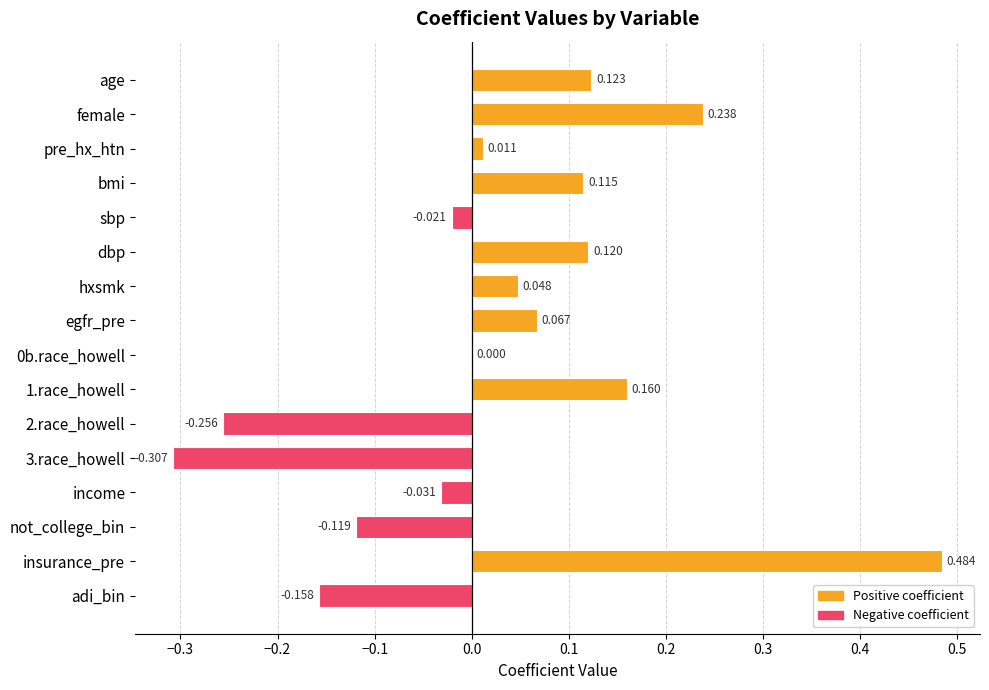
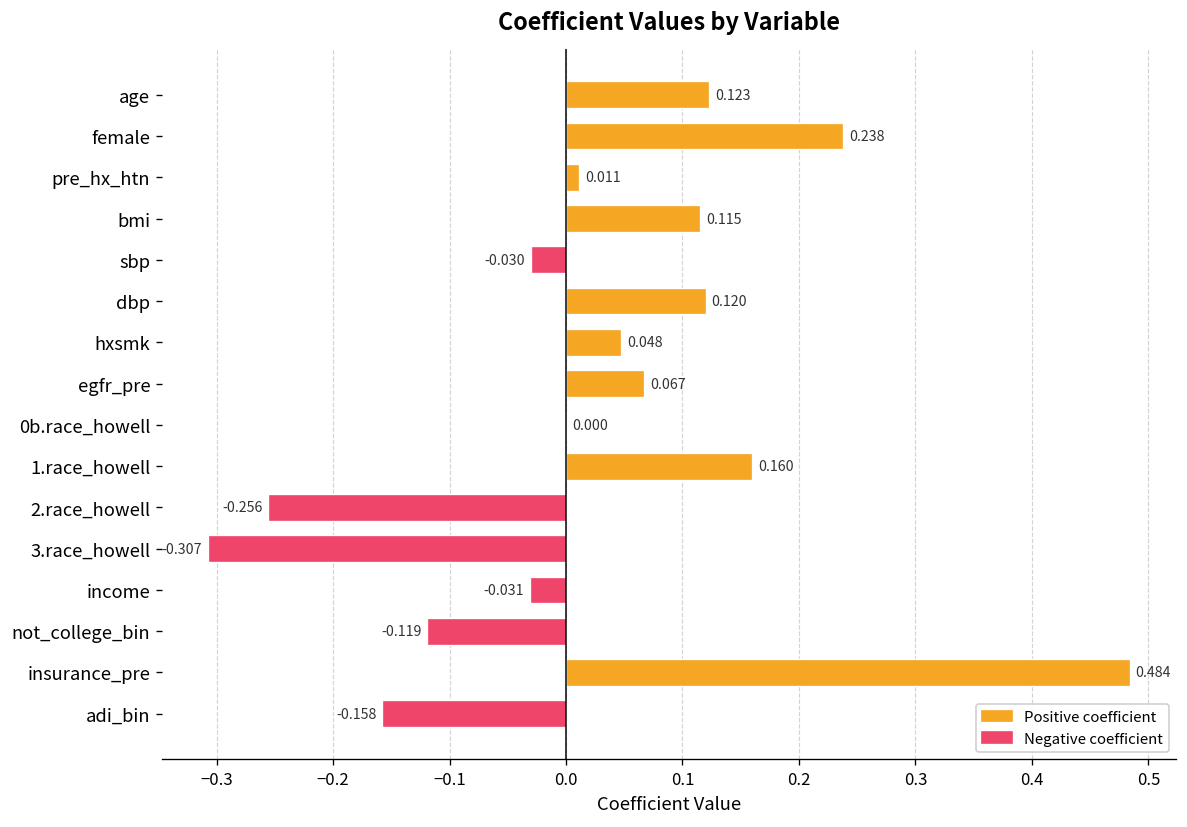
  {
    "age": 0.123,
    "female": 0.238,
    "pre_hx_htn": 0.011,
    "bmi": 0.115,
-   "sbp": -0.021,
+   "sbp": -0.030,
    "dbp": 0.120,
    "hxsmk": 0.048,
    "egfr_pre": 0.067,
    "0b.race_howell": 0.000,
    "1.race_howell": 0.160,
    "2.race_howell": -0.256,
    "3.race_howell": -0.307,
    "income": -0.031,
    "not_college_bin": -0.119,
    "insurance_pre": 0.484,
    "adi_bin": -0.158
  }
